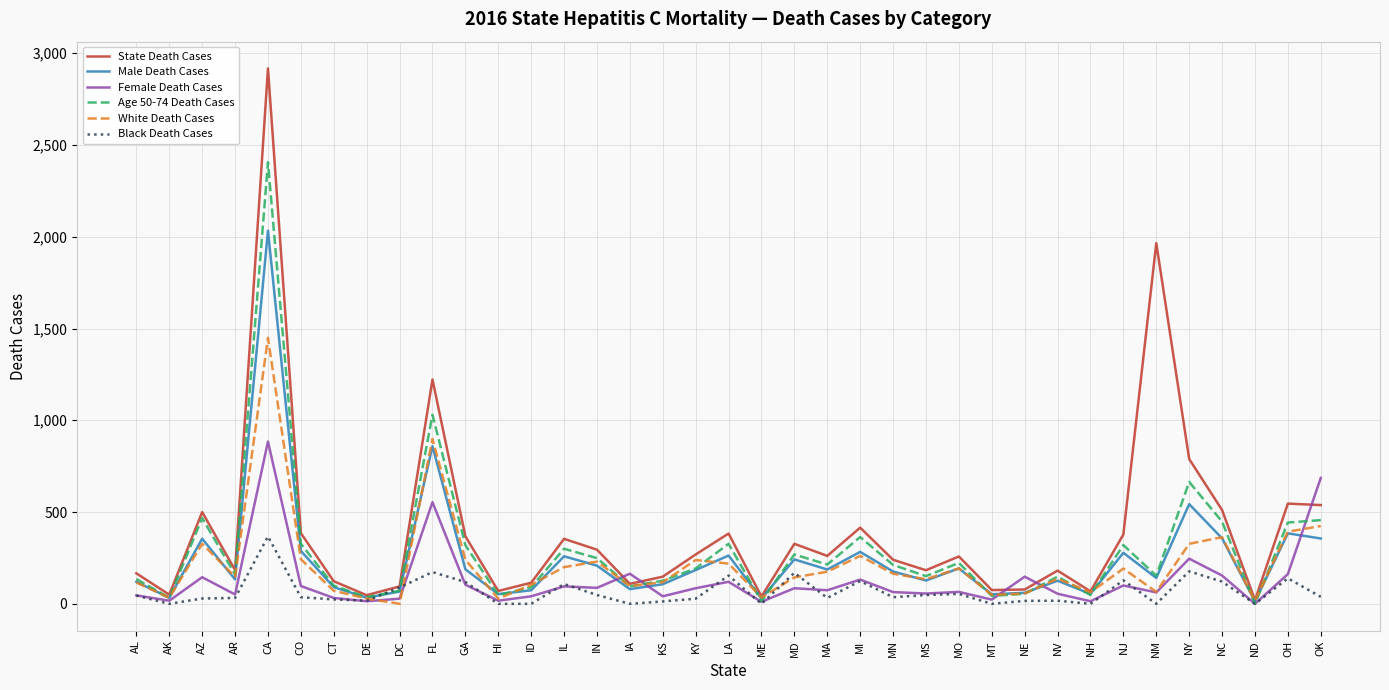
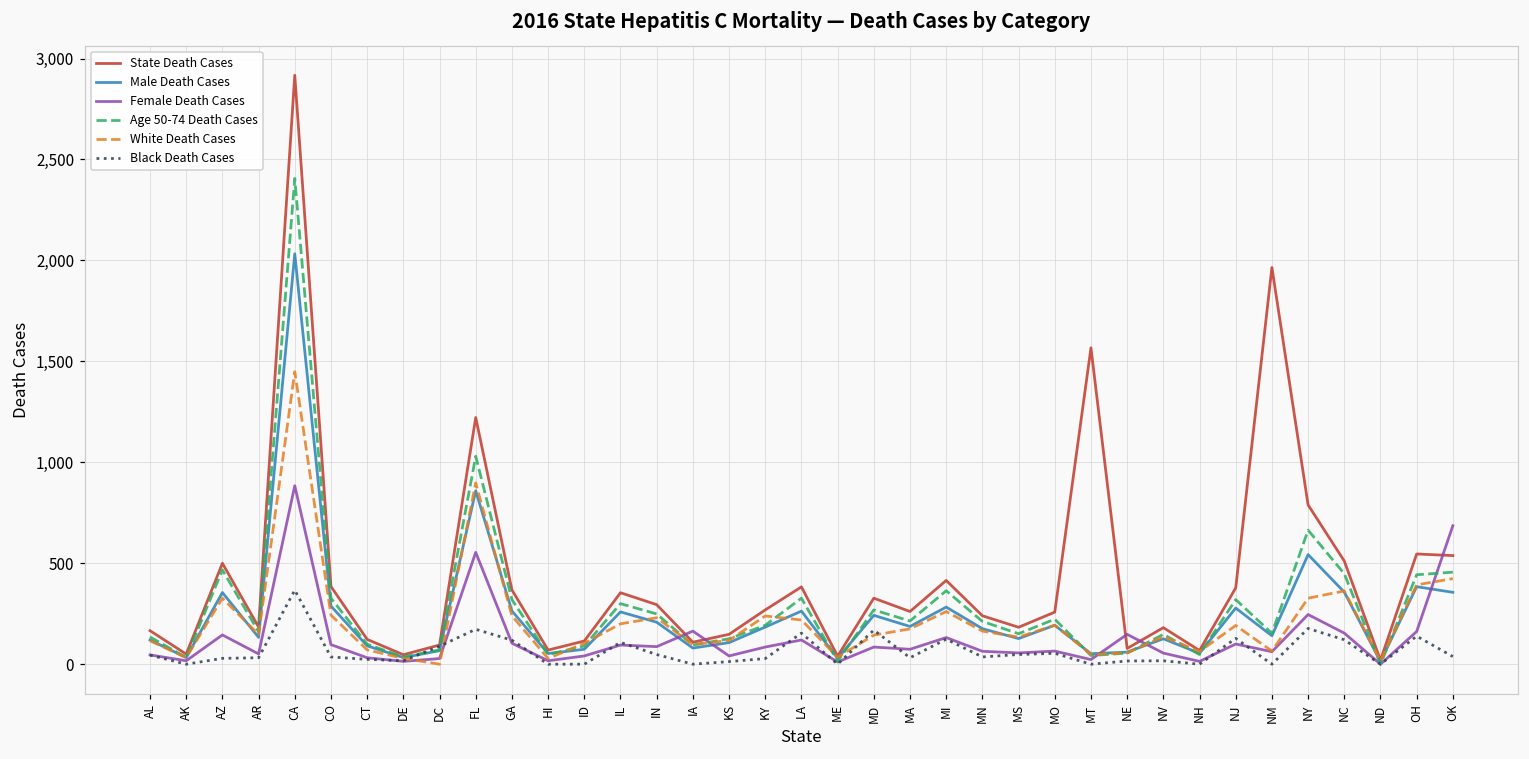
  {
    "State Death Cases": {
      "AL": "170",
      "AK": "50",
      "AZ": "500",
      "AR": "180",
      "CA": "2,920",
      "CO": "390",
      "CT": "120",
      "FL": "1,220",
      "GA": "370",
      "HI": "70",
      "IL": "350",
      "IN": "300",
      "KS": "150",
      "KY": "270",
      "LA": "380",
      "MD": "330",
      "MA": "260",
      "MI": "420",
      "MN": "240",
      "MS": "180",
      "MO": "260",
-     "MT": "80",
+     "MT": "1,570",
      "NE": "80",
      "NV": "180",
      "NJ": "380",
      "NM": "1,970",
      "NY": "790",
      "NC": "510",
      "OH": "550",
      "OK": "540"
    },
    "Male Death Cases": {
      "AZ": "360",
      "AR": "130",
      "CA": "2,030",
      "CO": "290",
      "FL": "860",
-     "GA": "190",
+     "GA": "260",
      "ID": "70",
      "IL": "260",
      "IN": "210",
      "IA": "80",
      "LA": "260",
      "MD": "240",
      "MI": "280",
      "NJ": "280",
      "NY": "540",
      "OK": "360"
    },
    "Female Death Cases": {
      "AK": "20",
      "AZ": "150",
      "AR": "50",
      "CA": "880",
      "CO": "100",
      "DC": "30",
      "FL": "550",
      "GA": "100",
      "ID": "40",
      "IN": "90",
      "IA": "160",
      "KS": "40",
      "KY": "90",
      "LA": "120",
      "MD": "90",
      "MA": "70",
      "MN": "60",
      "MT": "20",
      "NE": "150",
      "NV": "60",
      "NJ": "100",
      "NY": "250",
      "NC": "150",
      "OH": "160",
      "OK": "690"
    },
    "Age 50-74 Death Cases": {
      "AL": "140",
      "AZ": "470",
      "CA": "2,410",
      "CO": "330",
      "FL": "1,030",
      "GA": "320",
      "ID": "90",
      "IL": "300",
      "IN": "250",
      "LA": "330",
      "MD": "270",
      "MA": "210",
      "MI": "360",
      "MN": "210",
      "MS": "150",
      "MO": "220",
      "NJ": "320",
      "NY": "660",
      "NC": "450",
      "OH": "440",
      "OK": "460"
    },
    "White Death Cases": {
      "AZ": "330",
      "CA": "1,450",
      "CO": "240",
      "CT": "70",
      "DC": "0",
      "FL": "900",
      "GA": "240",
      "IL": "200",
      "IN": "230",
      "KY": "240",
      "LA": "220",
      "MD": "140",
      "MI": "260",
      "NJ": "190",
      "NY": "330",
      "OK": "420"
    },
    "Black Death Cases": {
      "AK": "0",
      "AZ": "30",
      "AR": "30",
      "CA": "370",
      "CO": "40",
      "FL": "170",
      "GA": "120",
      "HI": "0",
      "ID": "0",
      "IN": "50",
      "IA": "0",
      "KS": "10",
      "KY": "30",
      "LA": "150",
      "MD": "170",
      "MA": "30",
      "MN": "40",
      "MT": "0",
      "NE": "20",
      "NV": "20",
      "NJ": "130",
      "NM": "0",
      "NY": "180",
      "NC": "120",
      "OH": "140",
      "OK": "40"
    }
  }
